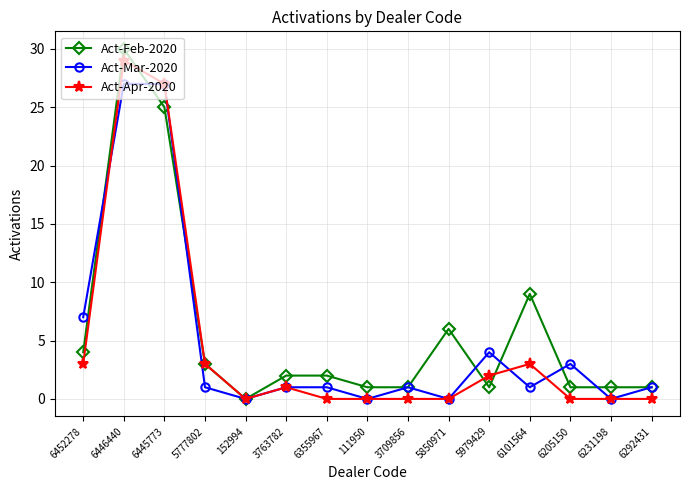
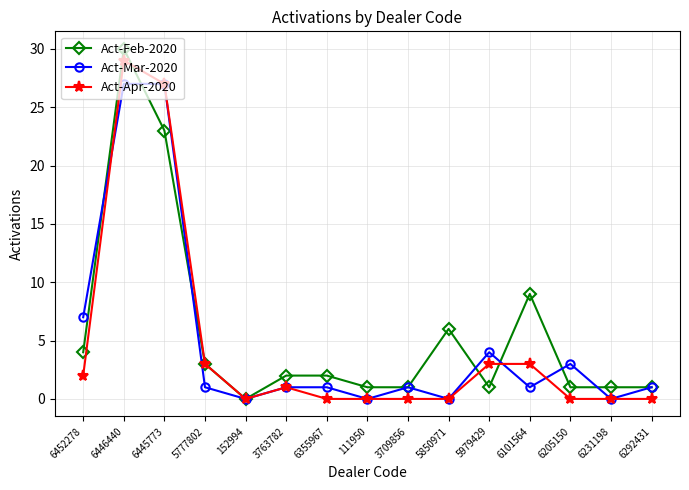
  {
    "Act-Feb-2020": {
      "6452278": 4,
-     "6445773": 25,
+     "6445773": 23,
      "3763782": 2,
      "6355967": 2,
      "111950": 1,
      "5850971": 6,
      "5979429": 1,
      "6101564": 9,
      "6205150": 1,
      "6231198": 1
    },
    "Act-Mar-2020": {
      "6452278": 7,
      "5777802": 1,
      "6355967": 1,
      "5979429": 4,
      "6101564": 1,
      "6205150": 3
    },
    "Act-Apr-2020": {
-     "6452278": 3,
+     "6452278": 2,
      "6355967": 0,
      "3709856": 0,
-     "5979429": 2,
+     "5979429": 3,
      "6101564": 3,
      "6205150": 0,
      "6292431": 0
    }
  }
